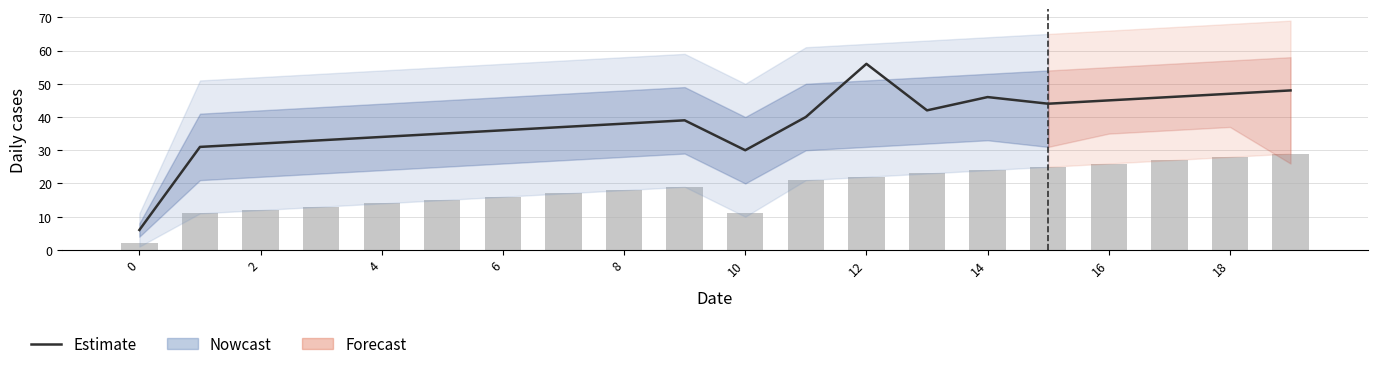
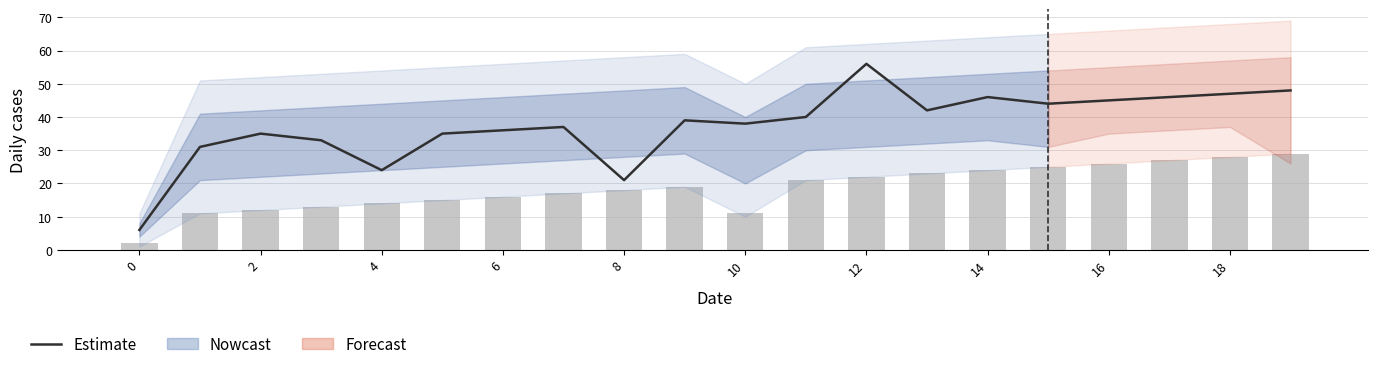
  {
    "Estimate": {
      "0": 6,
-     "2": 32,
-     "4": 34,
+     "2": 35,
+     "4": 24,
      "6": 36,
-     "8": 38,
-     "10": 30,
+     "8": 21,
+     "10": 38,
      "12": 56,
      "14": 46,
      "16": 45,
      "18": 47
    }
  }
